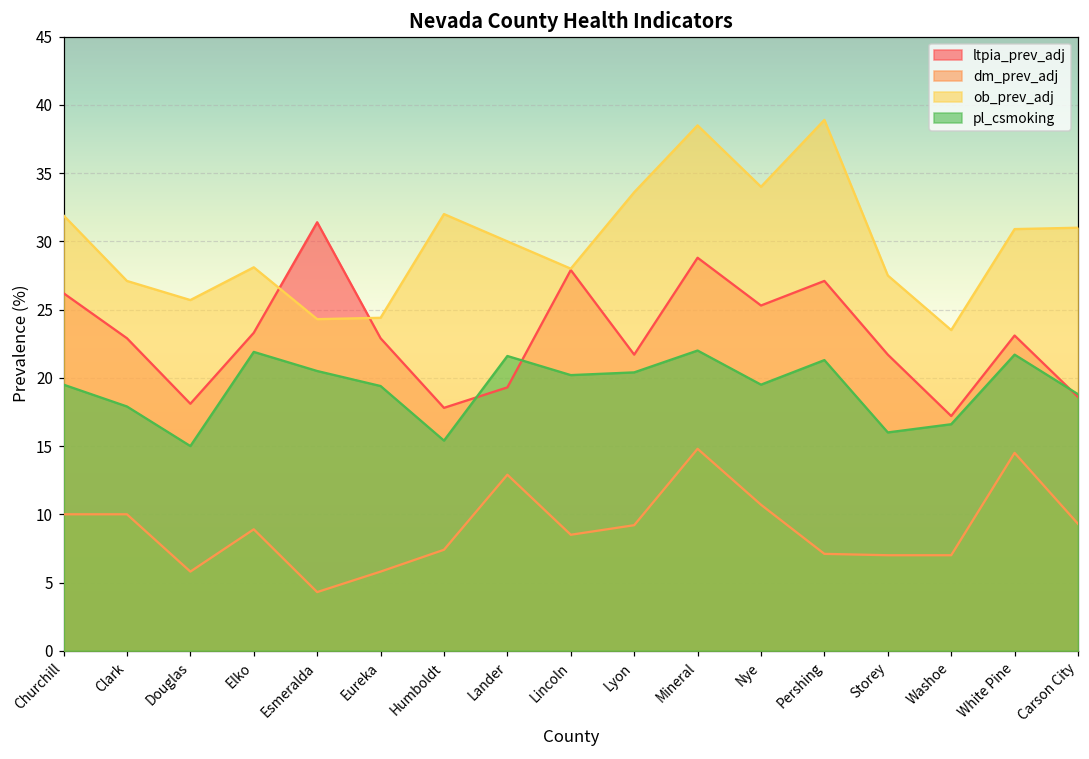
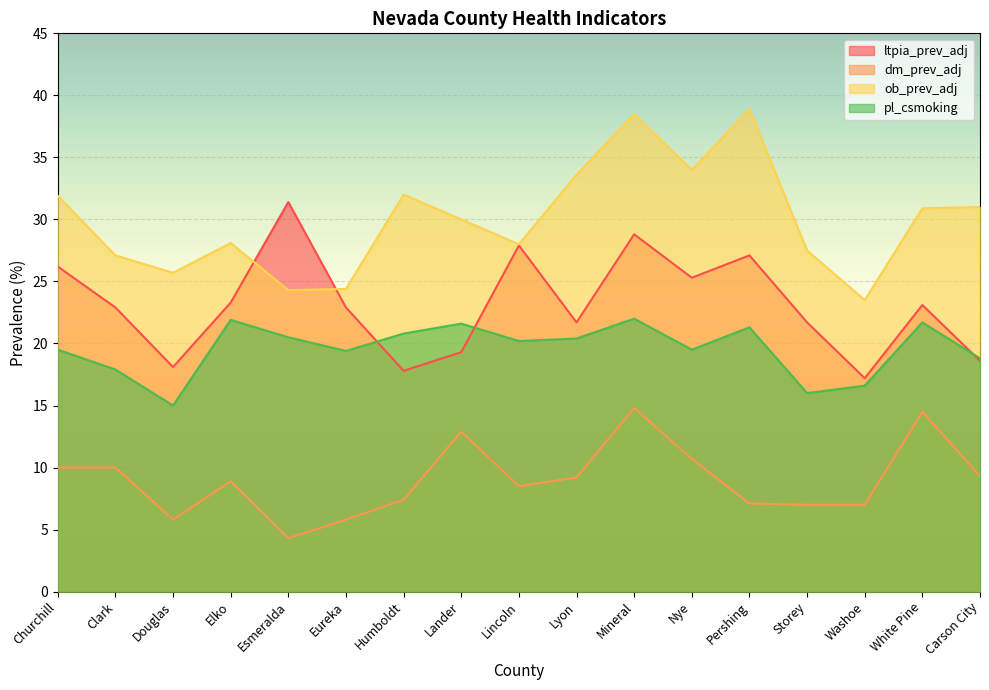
  {
    "ltpia_prev_adj": {
      "Churchill": 26.2,
      "Clark": 22.9,
      "Douglas": 18.1,
      "Elko": 23.3,
      "Esmeralda": 31.4,
      "Eureka": 22.9,
      "Humboldt": 17.8,
      "Lander": 19.3,
      "Lyon": 21.7,
      "Mineral": 28.8,
      "Nye": 25.3,
      "Pershing": 27.1,
      "Storey": 21.7,
      "Washoe": 17.2,
      "White Pine": 23.1
    },
    "pl_csmoking": {
      "Churchill": 19.5,
      "Clark": 17.9,
      "Douglas": 15.0,
      "Elko": 21.9,
      "Esmeralda": 20.5,
      "Eureka": 19.4,
-     "Humboldt": 15.4,
+     "Humboldt": 20.8,
      "Lander": 21.6,
      "Lincoln": 20.2,
      "Lyon": 20.4,
      "Mineral": 22.0,
      "Nye": 19.5,
      "Pershing": 21.3,
      "Storey": 16.0,
      "Washoe": 16.6,
      "White Pine": 21.7
    }
  }
